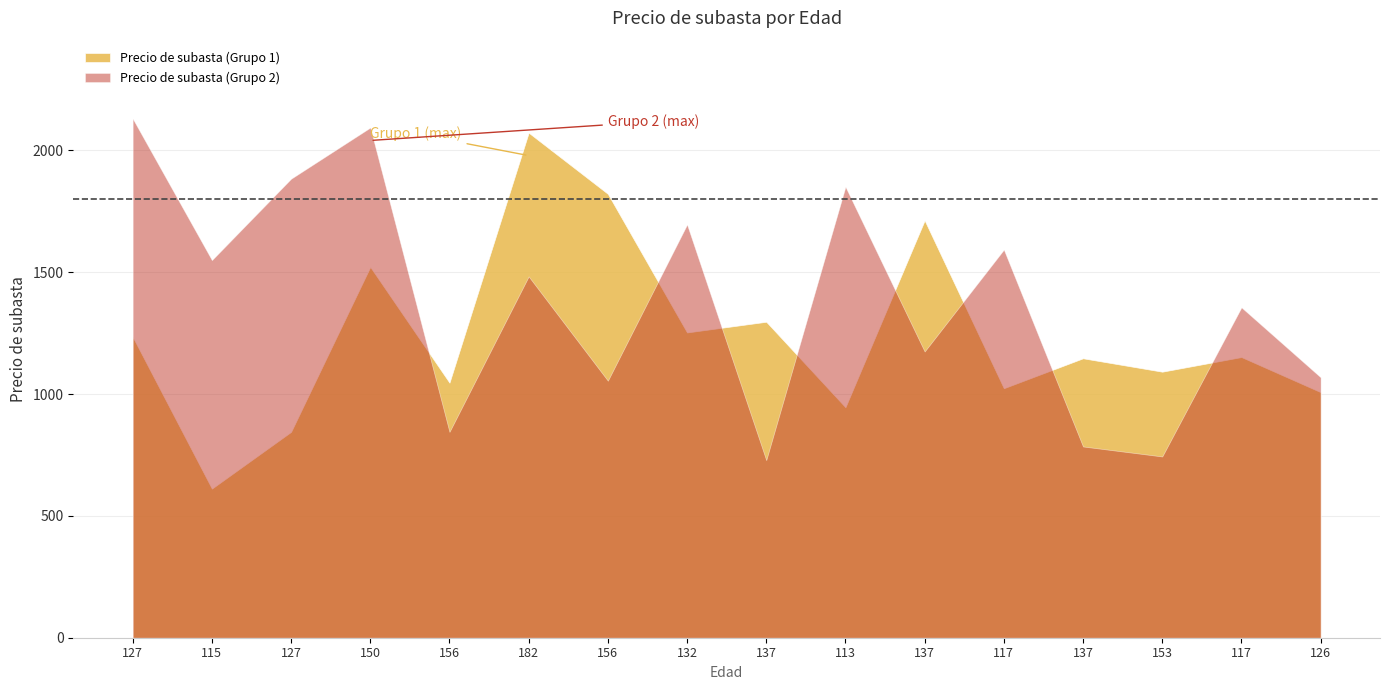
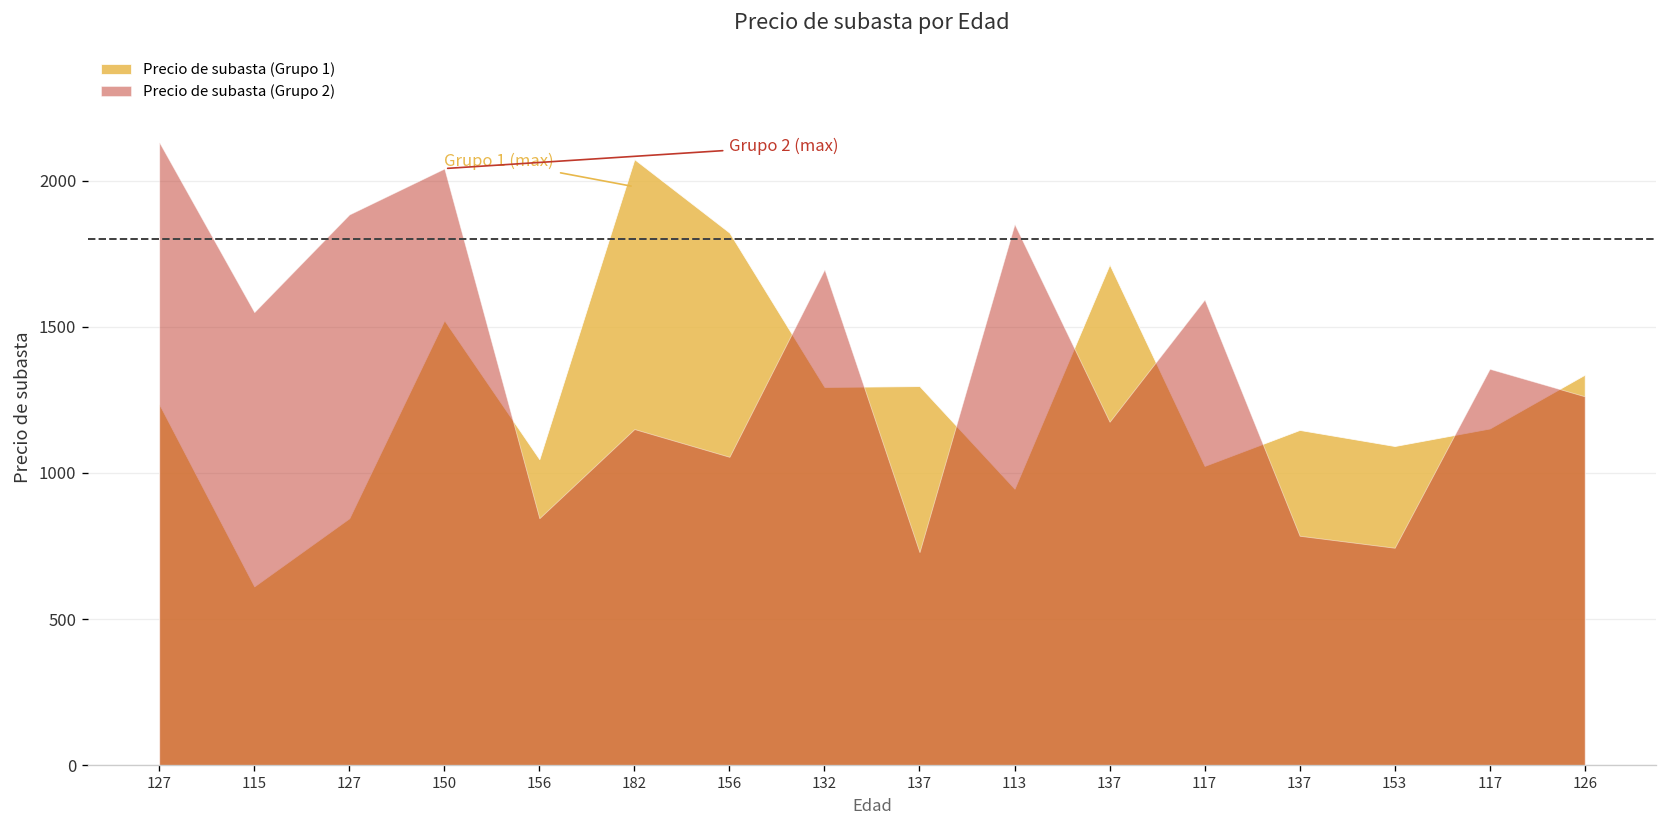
  {
    "Precio de subasta (Grupo 1)": {
      "115": 610,
      "150": 1520,
-     "132": 1250,
+     "132": 1290,
      "113": 950,
      "153": 1090,
-     "126": 1010
+     "126": 1340
    },
    "Precio de subasta (Grupo 2)": {
      "115": 1550,
-     "150": 2090,
-     "182": 1480,
+     "150": 2040,
+     "182": 1150,
      "132": 1700,
      "113": 1850,
      "153": 740,
-     "126": 1070
+     "126": 1260
    }
  }
